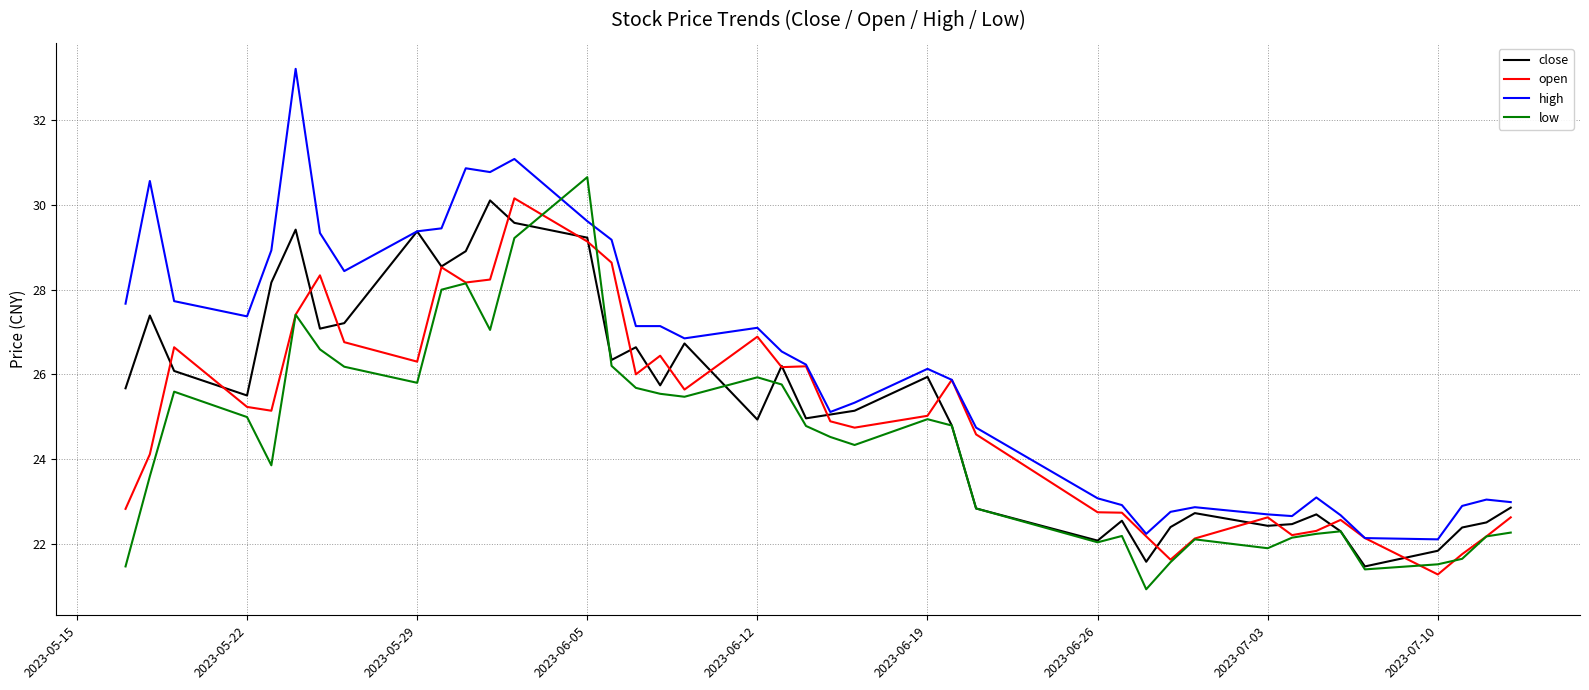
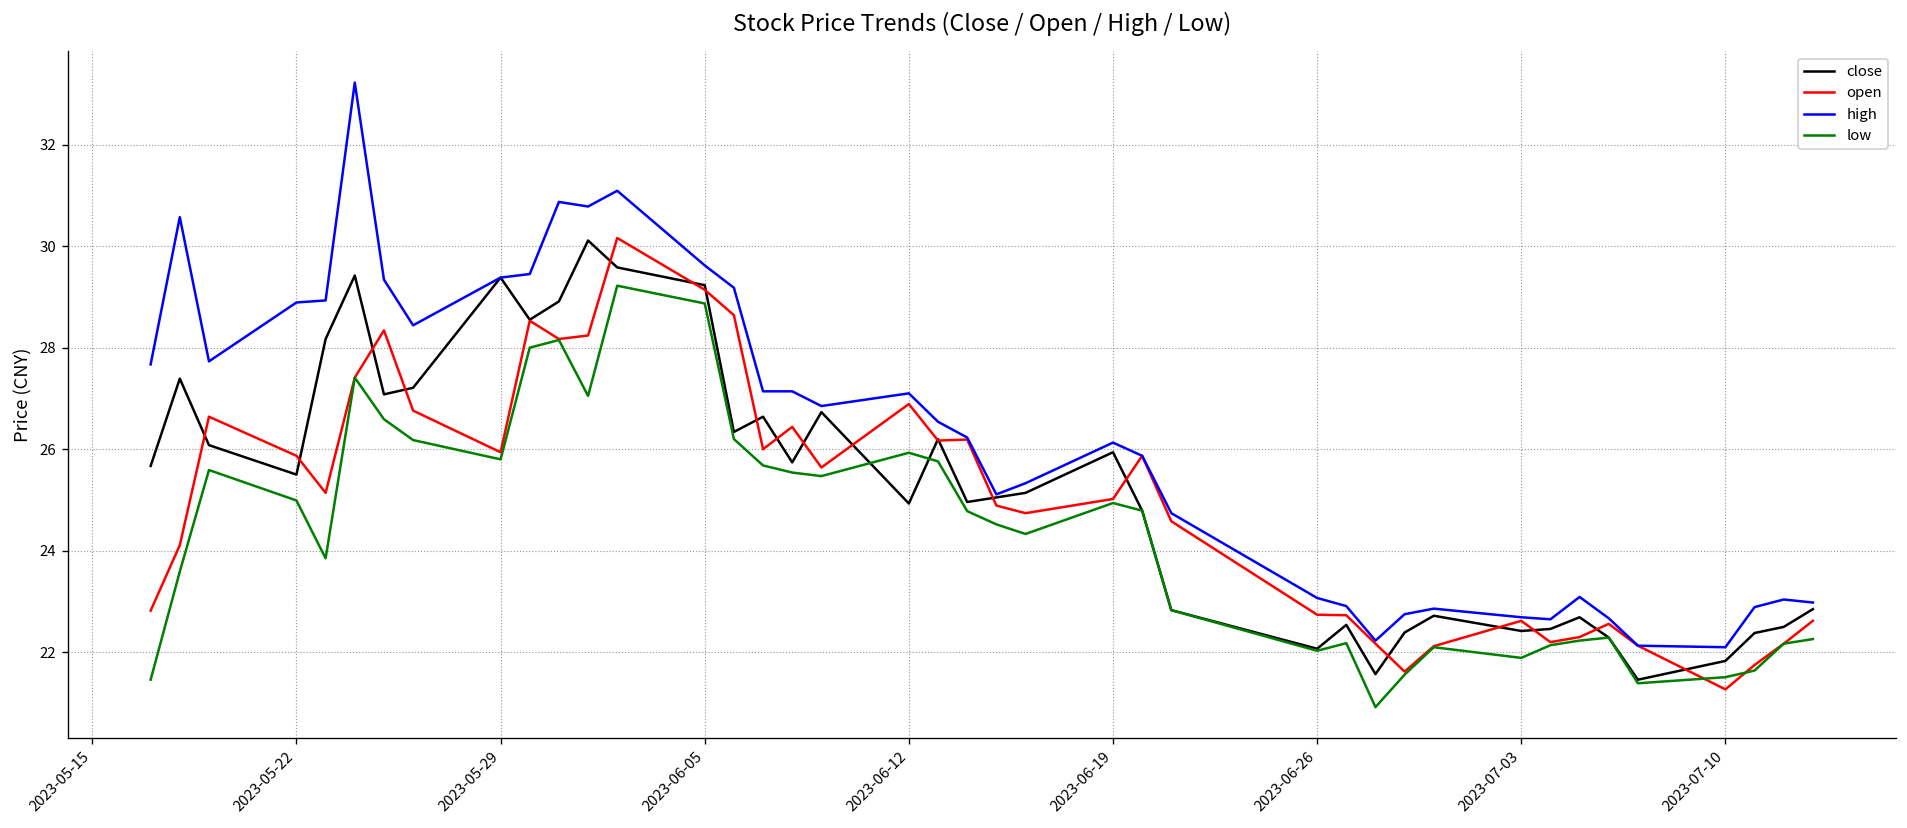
  {
    "close": {
      "2023-05-22": 25.5,
      "2023-06-05": 29.2,
      "2023-06-12": 24.9,
      "2023-06-19": 25.9,
      "2023-07-03": 22.4,
      "2023-07-10": 21.8
    },
    "open": {
-     "2023-05-22": 25.2,
-     "2023-05-29": 26.3,
+     "2023-05-22": 25.9,
+     "2023-05-29": 25.9,
      "2023-06-05": 29.1,
      "2023-06-12": 26.9,
      "2023-06-19": 25.0,
      "2023-06-26": 22.7,
      "2023-07-03": 22.6,
      "2023-07-10": 21.3
    },
    "high": {
-     "2023-05-22": 27.4,
+     "2023-05-22": 28.9,
      "2023-06-05": 29.6,
      "2023-06-12": 27.1,
      "2023-06-19": 26.1,
      "2023-06-26": 23.1,
      "2023-07-03": 22.7,
      "2023-07-10": 22.1
    },
    "low": {
      "2023-05-22": 25.0,
      "2023-05-29": 25.8,
-     "2023-06-05": 30.7,
+     "2023-06-05": 28.9,
      "2023-06-12": 25.9,
      "2023-06-19": 24.9,
      "2023-07-03": 21.9,
      "2023-07-10": 21.5
    }
  }
